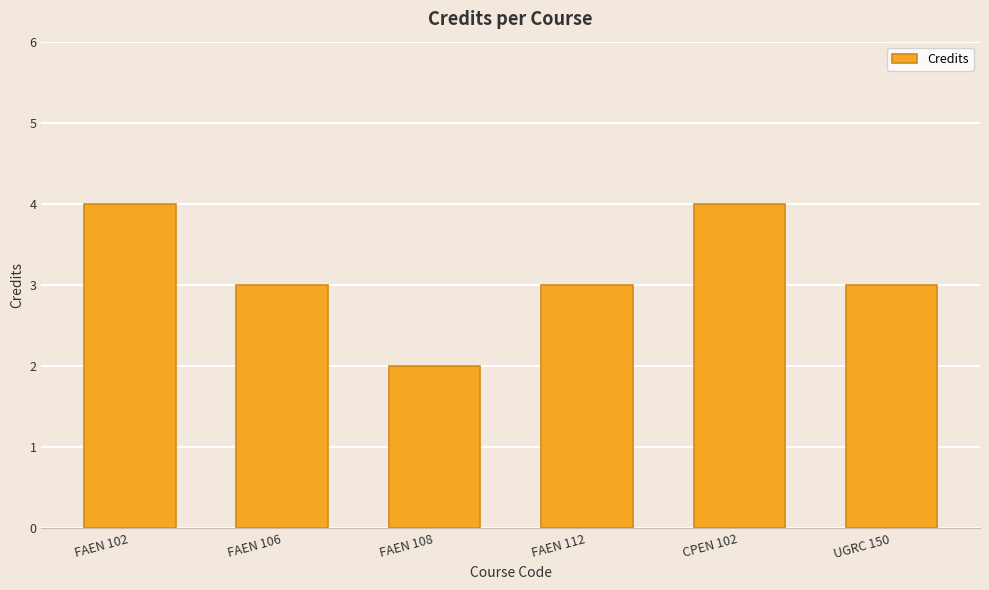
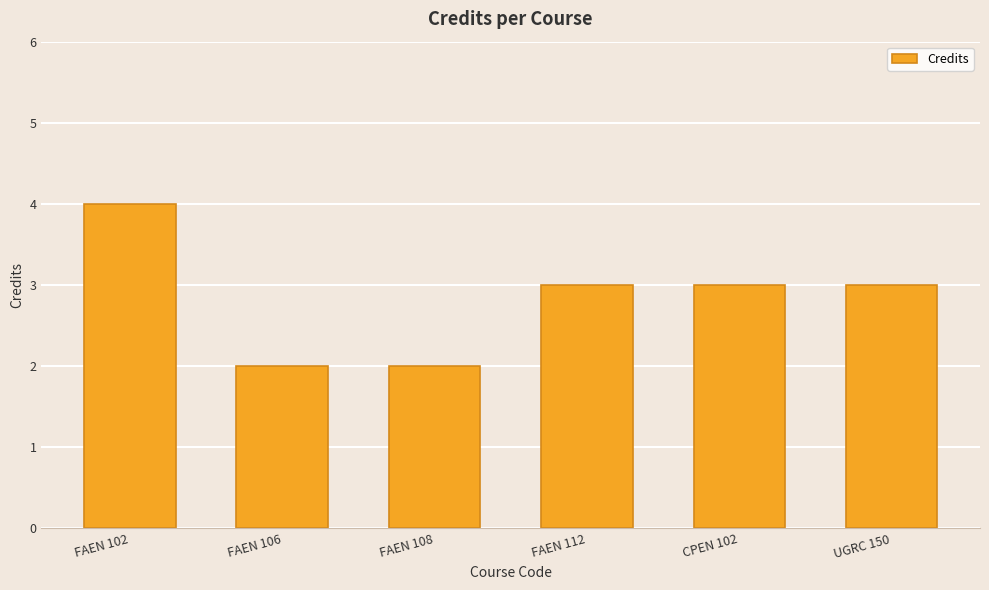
  {
    "FAEN 102": 4,
-   "FAEN 106": 3,
+   "FAEN 106": 2,
    "FAEN 108": 2,
    "FAEN 112": 3,
-   "CPEN 102": 4,
+   "CPEN 102": 3,
    "UGRC 150": 3
  }
